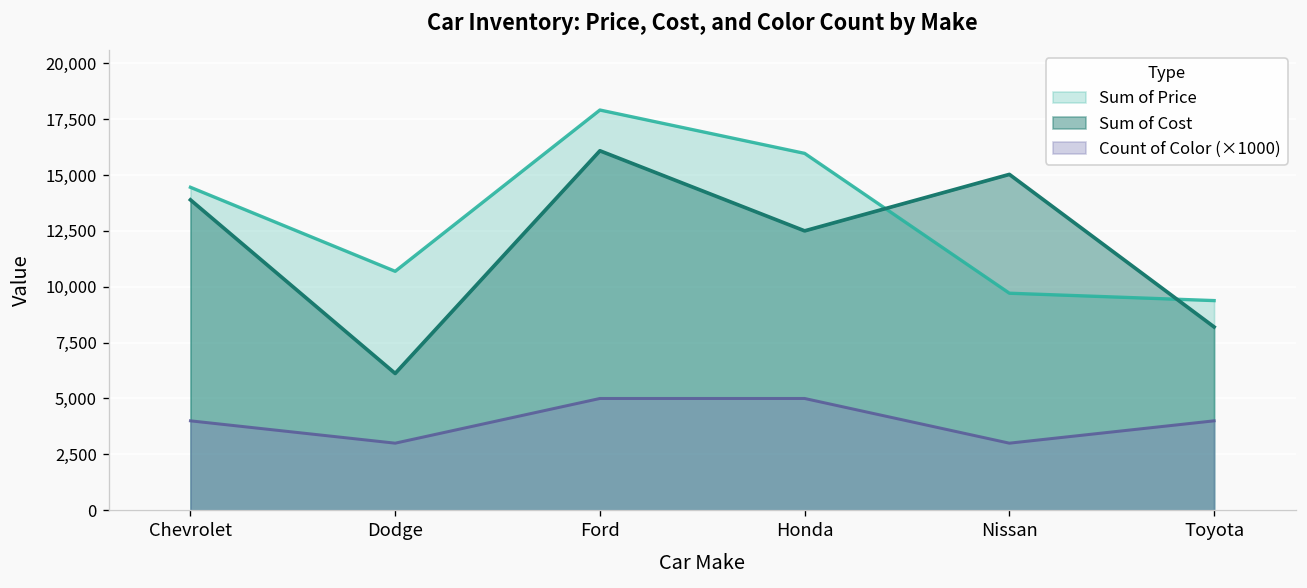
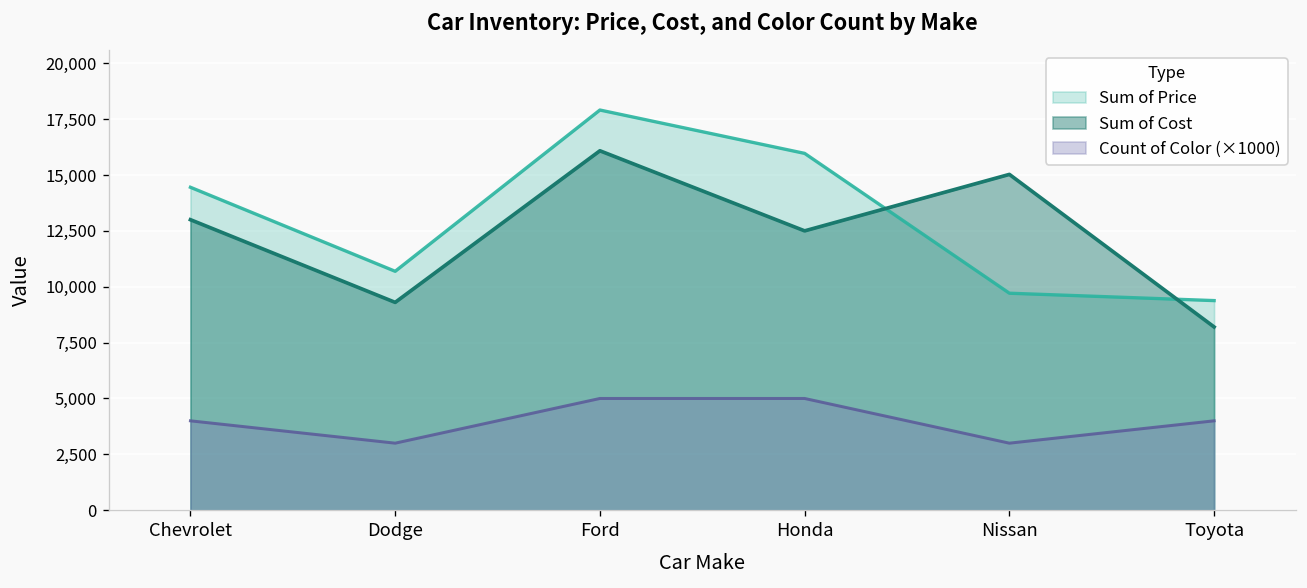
  {
    "Sum of Cost": {
-     "Chevrolet": "13,900",
-     "Dodge": "6,100",
+     "Chevrolet": "13,000",
+     "Dodge": "9,300",
      "Ford": "16,100",
      "Honda": "12,500",
      "Nissan": "15,000",
      "Toyota": "8,200"
    }
  }
